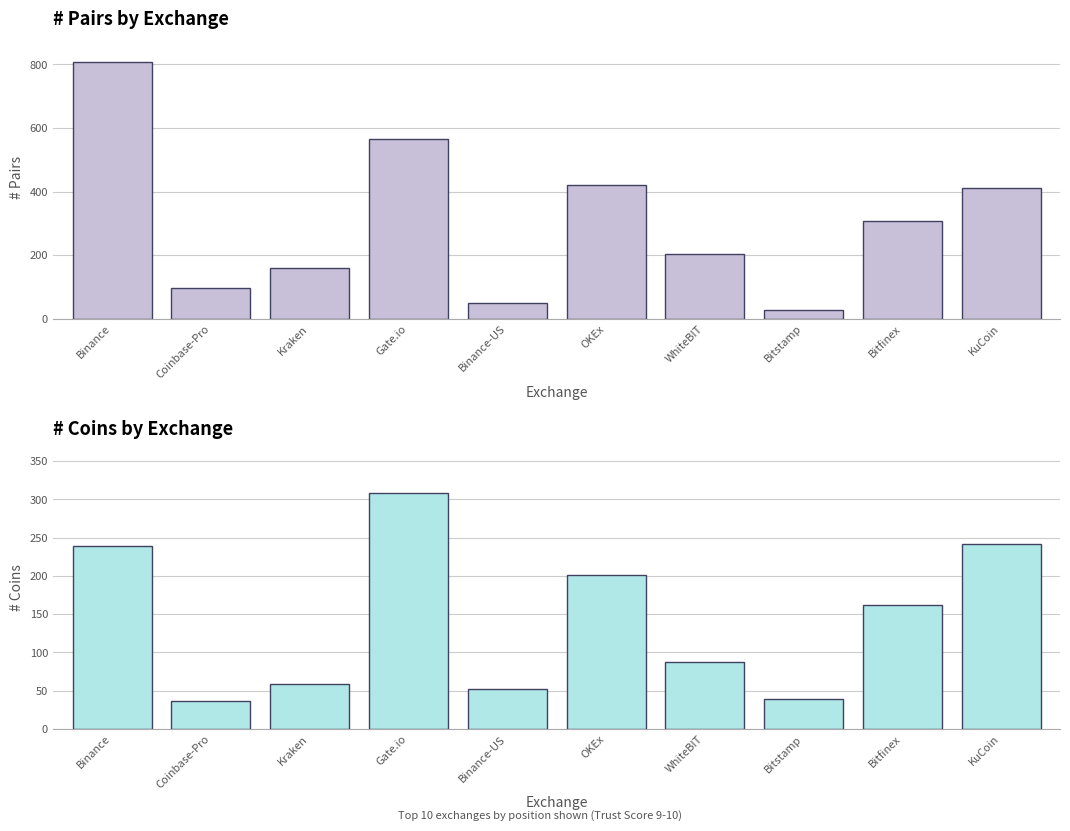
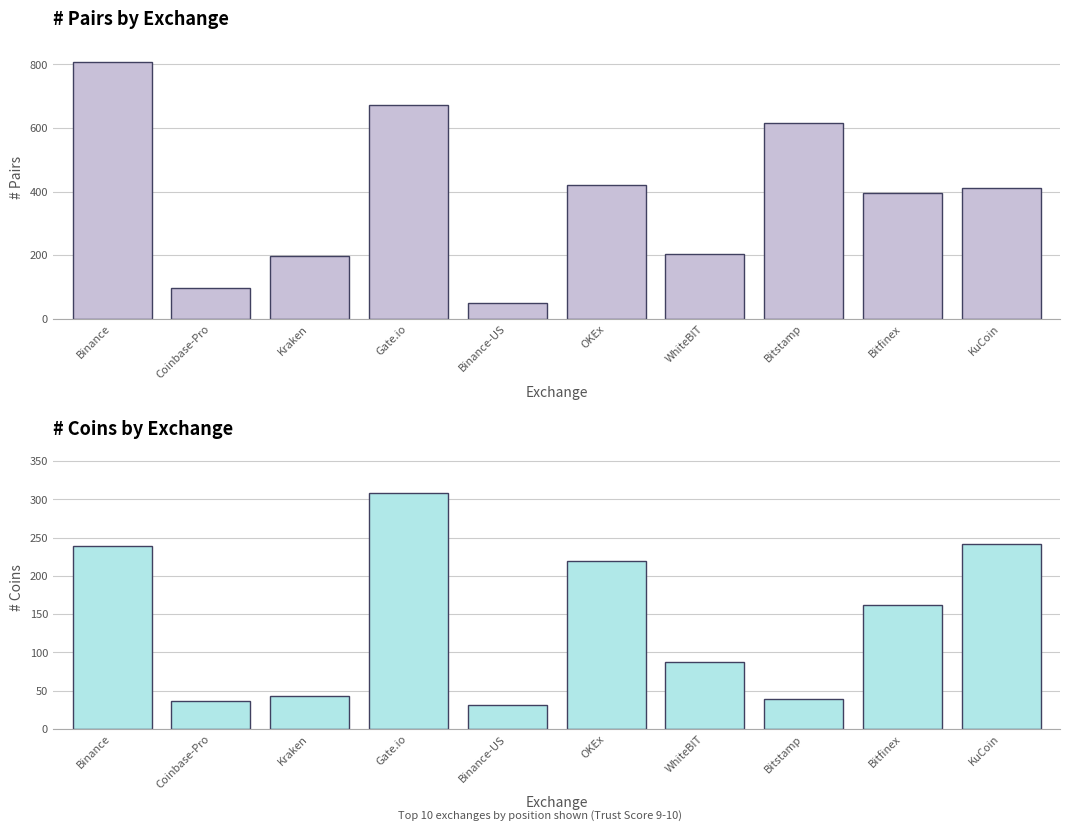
  {
    "# Pairs by Exchange": {
      "Binance": 810,
      "Coinbase-Pro": 100,
-     "Kraken": 160,
-     "Gate.io": 570,
+     "Kraken": 200,
+     "Gate.io": 670,
      "Binance-US": 50,
      "OKEx": 420,
      "WhiteBIT": 200,
-     "Bitstamp": 30,
-     "Bitfinex": 310,
+     "Bitstamp": 620,
+     "Bitfinex": 400,
      "KuCoin": 410
    },
    "# Coins by Exchange": {
      "Binance": 240,
      "Coinbase-Pro": 40,
-     "Kraken": 60,
+     "Kraken": 40,
      "Gate.io": 310,
-     "Binance-US": 50,
-     "OKEx": 200,
+     "Binance-US": 30,
+     "OKEx": 220,
      "WhiteBIT": 90,
      "Bitstamp": 40,
      "Bitfinex": 160,
      "KuCoin": 240
    }
  }
